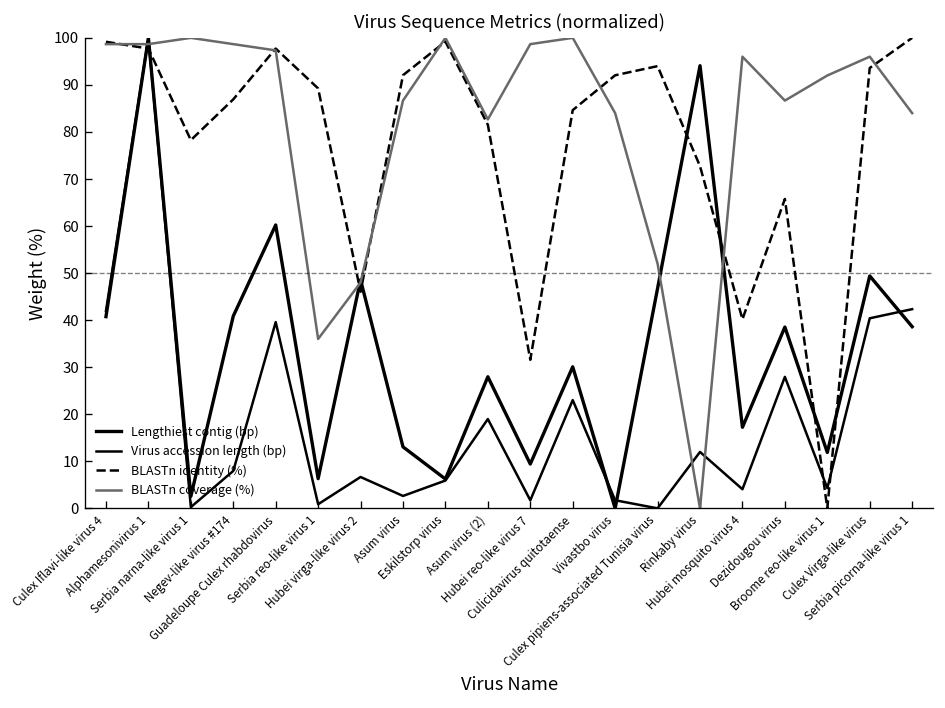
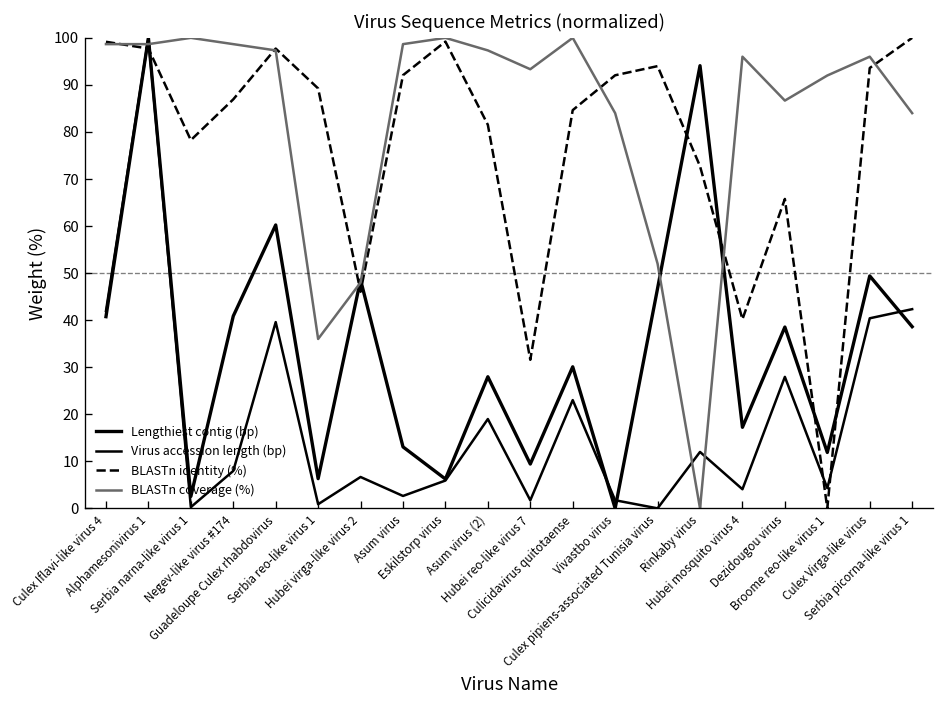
  {
    "BLASTn coverage (%)": {
      "Alphamesonivirus 1": 99,
      "Serbia narna-like virus 1": 100,
      "Negev-like virus #174": 99,
      "Serbia reo-like virus 1": 36,
-     "Asum virus": 87,
+     "Asum virus": 99,
      "Eskilstorp virus": 100,
-     "Asum virus (2)": 83,
-     "Hubei reo-like virus 7": 99,
+     "Asum virus (2)": 97,
+     "Hubei reo-like virus 7": 93,
      "Culicidavirus quitotaense": 100,
      "Vivastbo virus": 84,
      "Culex pipiens-associated Tunisia virus": 52,
      "Rinkaby virus": 0,
      "Hubei mosquito virus 4": 96,
      "Dezidougou virus": 87,
      "Broome reo-like virus 1": 92,
      "Culex Virga-like virus": 96,
      "Serbia picorna-like virus 1": 84
    }
  }
